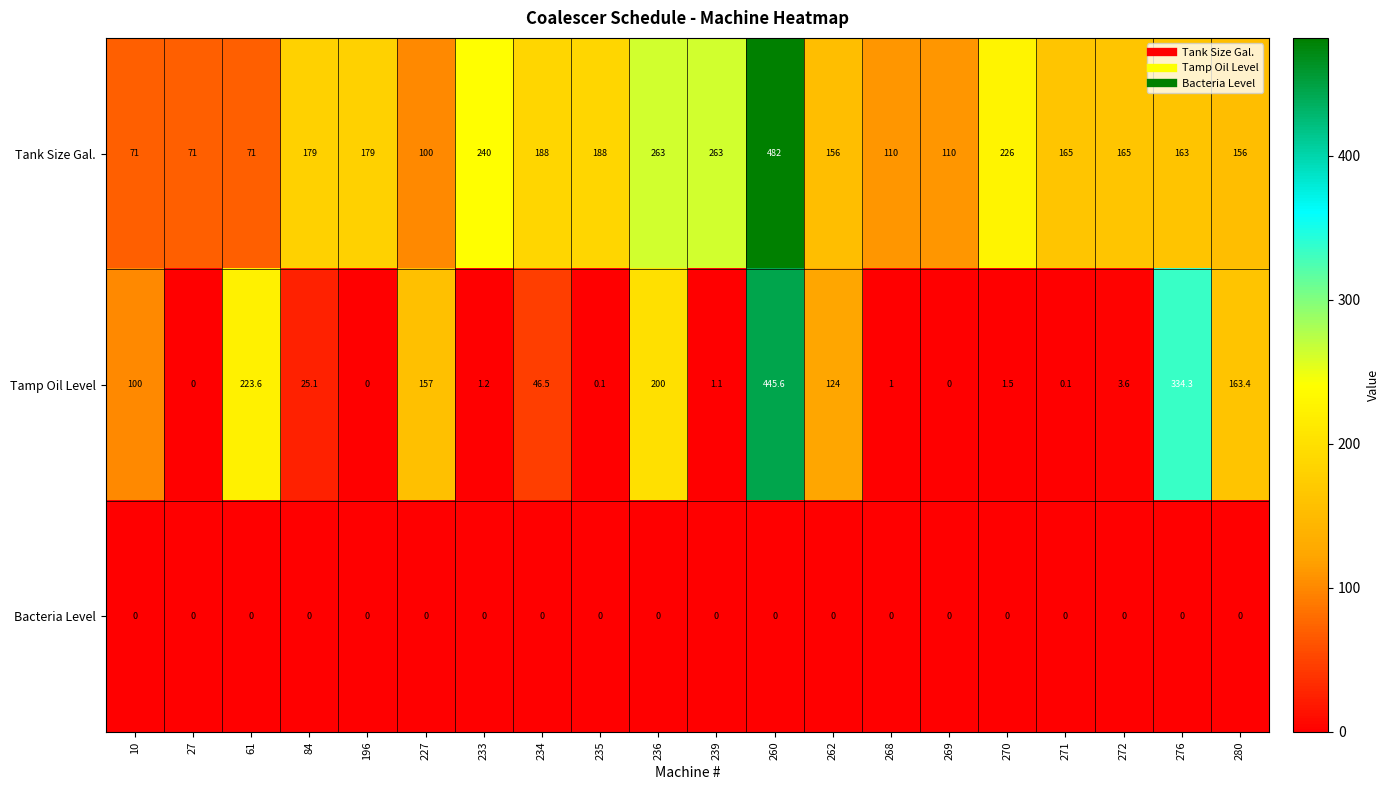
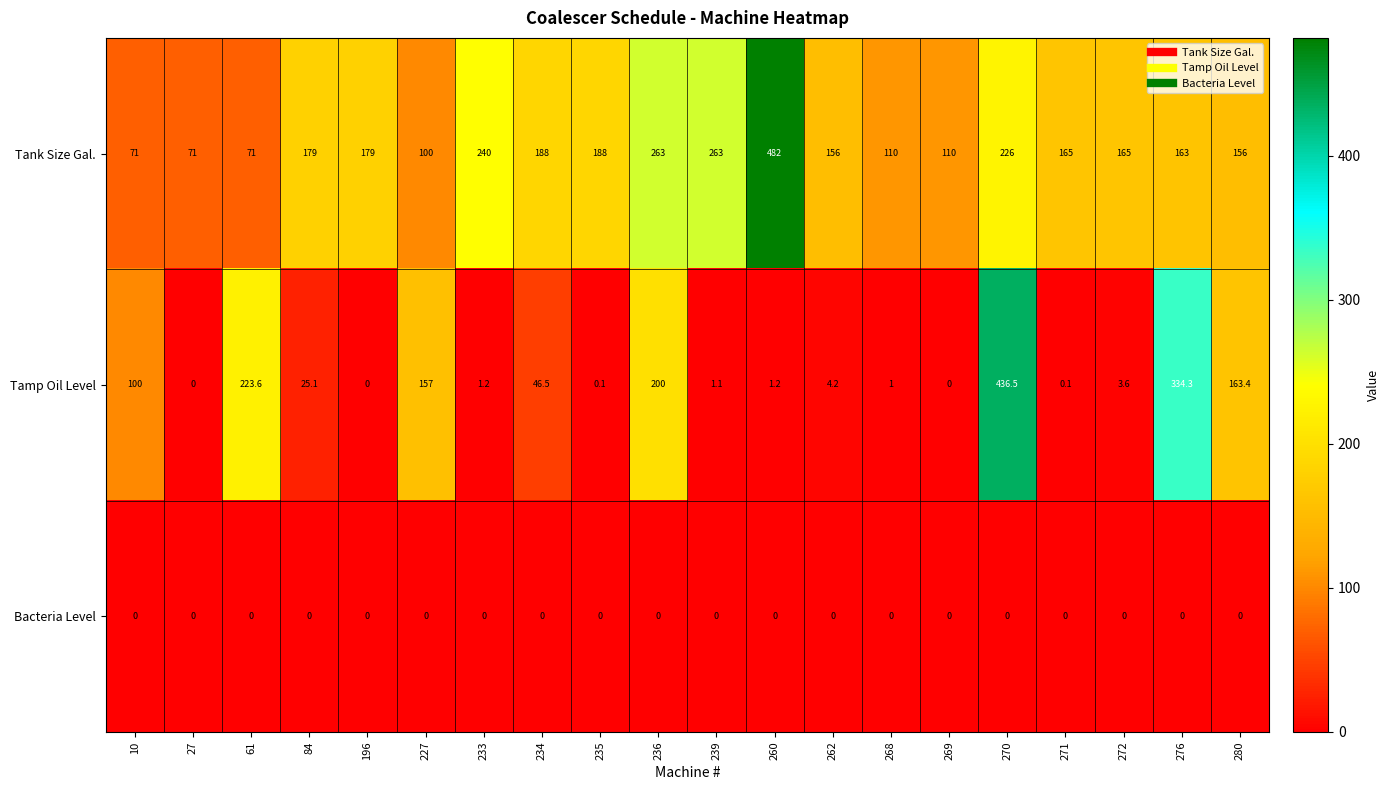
  {
    "Tank Size Gal.": {
      "10": 71,
      "27": 71,
      "61": 71,
      "84": 179,
      "196": 179,
      "227": 100,
      "233": 240,
      "234": 188,
      "235": 188,
      "236": 263,
      "239": 263,
      "260": 482,
      "262": 156,
      "268": 110,
      "269": 110,
      "270": 226,
      "271": 165,
      "272": 165,
      "276": 163,
      "280": 156
    },
    "Tamp Oil Level": {
      "10": 100,
      "27": 0,
      "61": 223.6,
      "84": 25.1,
      "196": 0,
      "227": 157,
      "233": 1.2,
      "234": 46.5,
      "235": 0.1,
      "236": 200,
      "239": 1.1,
-     "260": 445.6,
-     "262": 124,
+     "260": 1.2,
+     "262": 4.2,
      "268": 1,
      "269": 0,
-     "270": 1.5,
+     "270": 436.5,
      "271": 0.1,
      "272": 3.6,
      "276": 334.3,
      "280": 163.4
    },
    "Bacteria Level": {
      "10": 0,
      "27": 0,
      "61": 0,
      "84": 0,
      "196": 0,
      "227": 0,
      "233": 0,
      "234": 0,
      "235": 0,
      "236": 0,
      "239": 0,
      "260": 0,
      "262": 0,
      "268": 0,
      "269": 0,
      "270": 0,
      "271": 0,
      "272": 0,
      "276": 0,
      "280": 0
    }
  }
